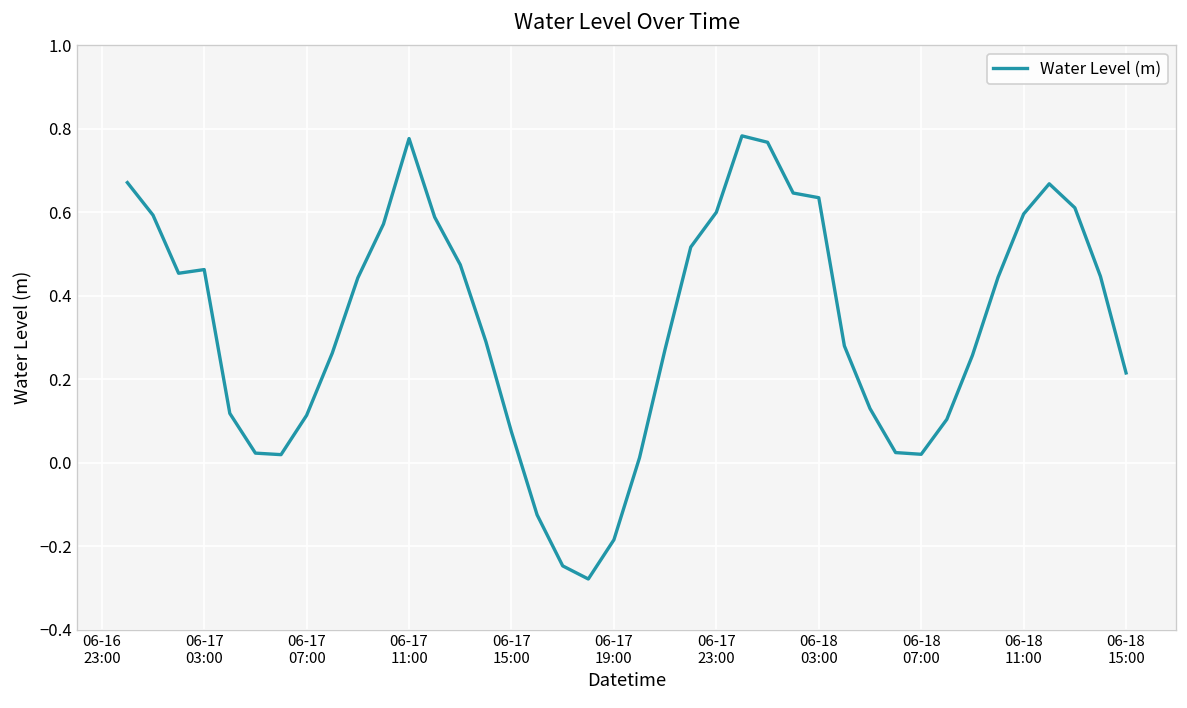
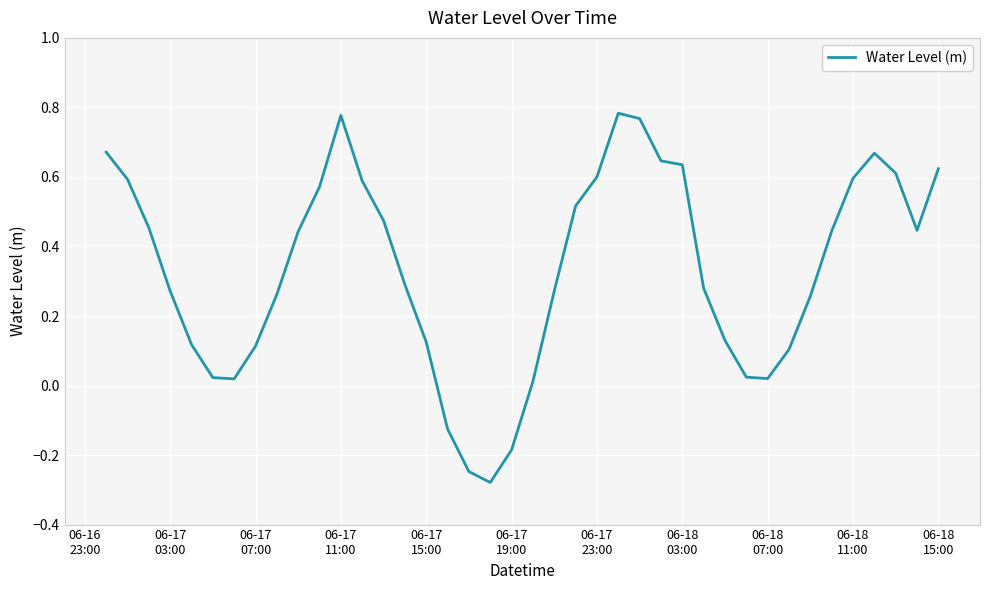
  {
-   "06-17 03:00": 0.46,
+   "06-17 03:00": 0.27,
    "06-17 07:00": 0.11,
    "06-17 11:00": 0.78,
-   "06-17 15:00": 0.07,
+   "06-17 15:00": 0.12,
    "06-17 19:00": -0.18,
    "06-17 23:00": 0.60,
    "06-18 03:00": 0.64,
    "06-18 07:00": 0.02,
    "06-18 11:00": 0.60,
-   "06-18 15:00": 0.22
+   "06-18 15:00": 0.62
  }
